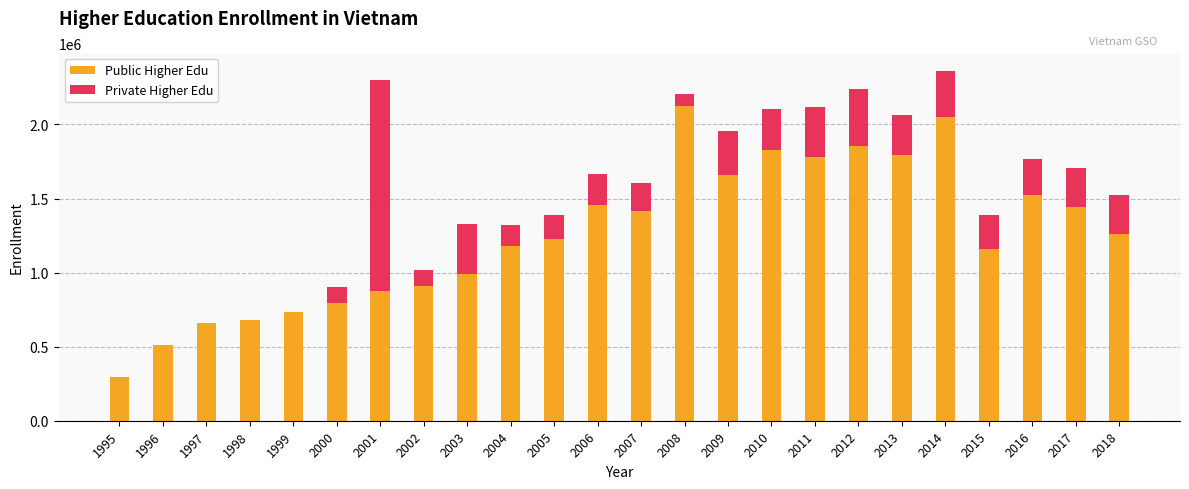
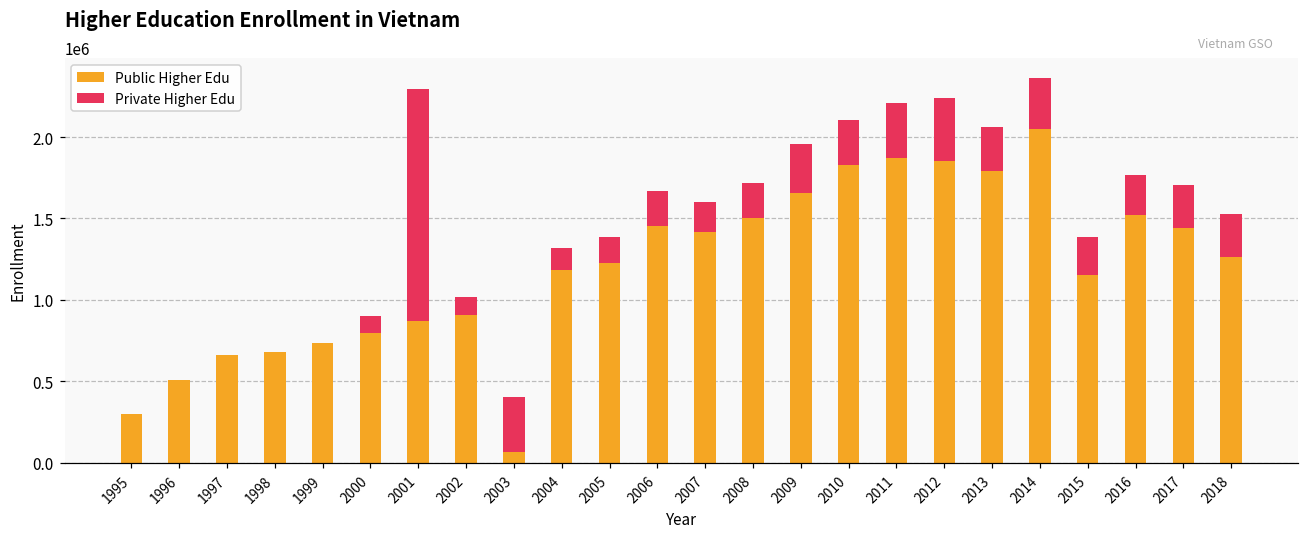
  {
    "Public Higher Edu": {
      "1995": 300000,
      "1996": 510000,
      "1997": 660000,
      "1998": 680000,
      "1999": 730000,
      "2000": 800000,
      "2001": 870000,
      "2002": 910000,
-     "2003": 990000,
+     "2003": 60000,
      "2004": 1180000,
      "2005": 1230000,
      "2006": 1460000,
      "2007": 1410000,
-     "2008": 2120000,
+     "2008": 1500000,
      "2009": 1660000,
      "2010": 1830000,
-     "2011": 1780000,
+     "2011": 1870000,
      "2012": 1860000,
      "2013": 1790000,
      "2014": 2050000,
      "2015": 1160000,
      "2016": 1520000,
      "2017": 1440000,
      "2018": 1260000
    },
    "Private Higher Edu": {
      "1995": 0,
      "1996": 0,
      "1997": 0,
      "1998": 0,
      "1999": 0,
      "2000": 100000,
      "2001": 1420000,
      "2002": 110000,
      "2003": 340000,
      "2004": 140000,
      "2005": 160000,
      "2006": 210000,
      "2007": 190000,
-     "2008": 80000,
+     "2008": 220000,
      "2009": 300000,
      "2010": 270000,
      "2011": 340000,
      "2012": 380000,
      "2013": 270000,
      "2014": 310000,
      "2015": 230000,
      "2016": 250000,
      "2017": 270000,
      "2018": 260000
    }
  }
